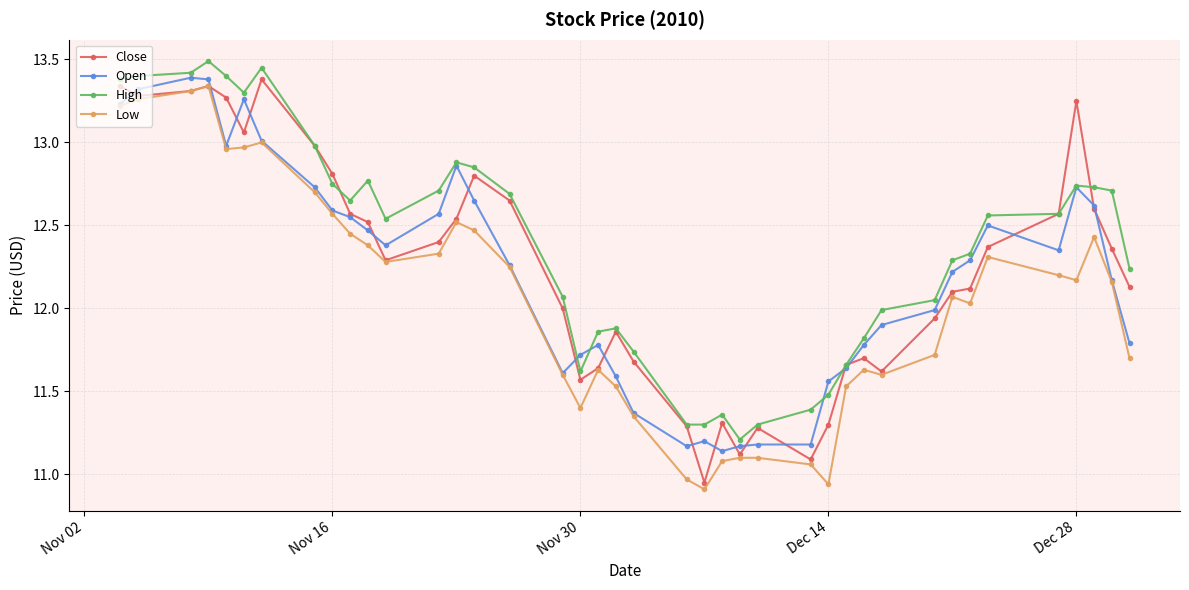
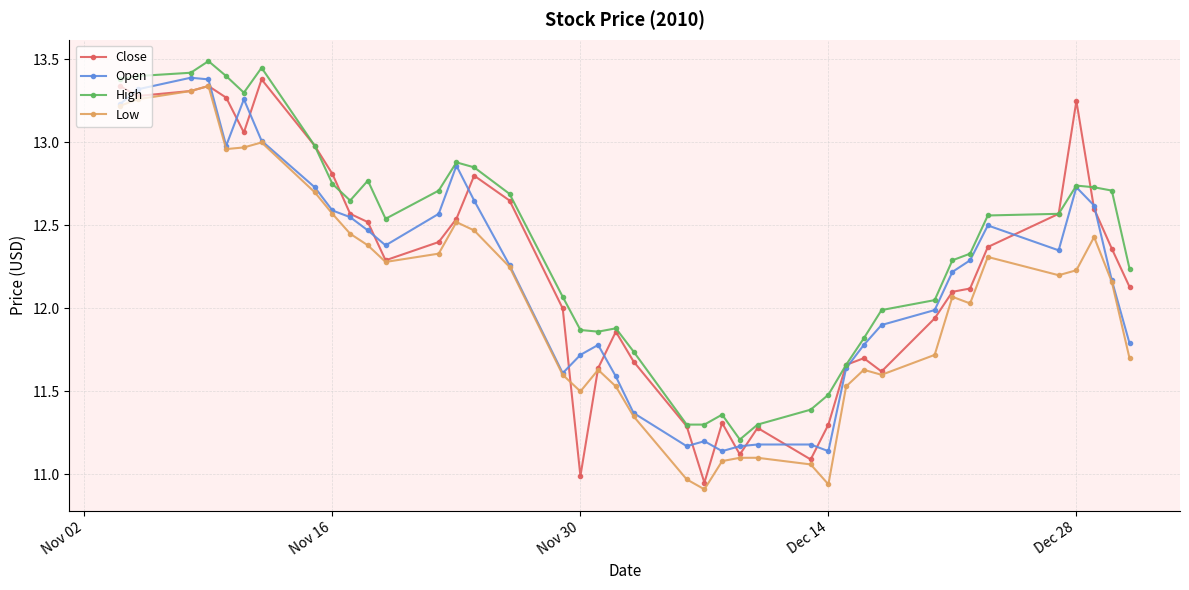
  {
    "Close": {
      "Nov 16": 12.81,
-     "Nov 30": 11.57,
+     "Nov 30": 10.99,
      "Dec 14": 11.30,
      "Dec 28": 13.25
    },
    "Open": {
      "Nov 16": 12.59,
      "Nov 30": 11.72,
-     "Dec 14": 11.56
+     "Dec 14": 11.14
    },
    "High": {
      "Nov 16": 12.75,
-     "Nov 30": 11.62,
+     "Nov 30": 11.87,
      "Dec 14": 11.48
    },
    "Low": {
      "Nov 16": 12.57,
-     "Nov 30": 11.4,
+     "Nov 30": 11.5,
      "Dec 14": 10.94,
-     "Dec 28": 12.17
+     "Dec 28": 12.23
    }
  }
